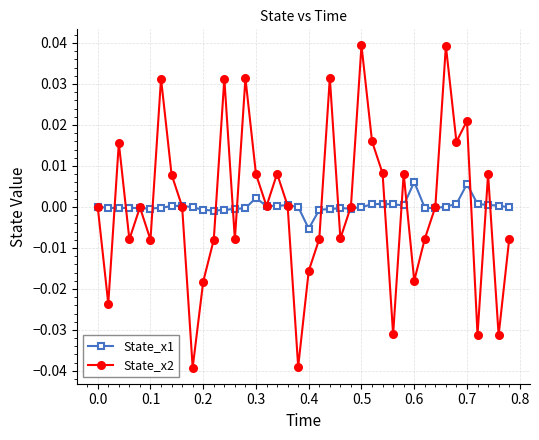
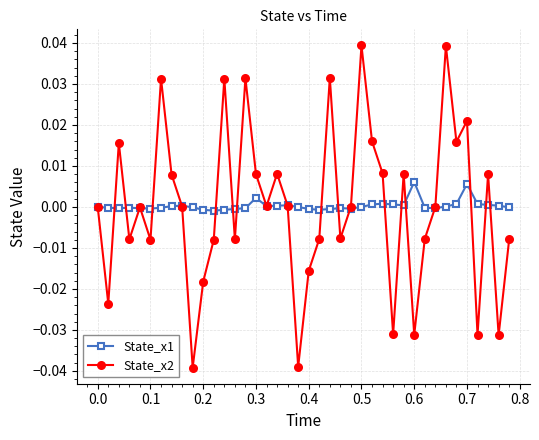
  {
    "State_x1": {
      "0.1": 0.000,
      "0.2": -0.001,
      "0.3": 0.002,
-     "0.4": -0.005,
+     "0.4": -0.001,
      "0.5": 0.000,
      "0.6": 0.006,
      "0.7": 0.006
    },
    "State_x2": {
      "0.1": -0.008,
      "0.2": -0.018,
      "0.3": 0.008,
      "0.4": -0.016,
      "0.5": 0.039,
-     "0.6": -0.018,
+     "0.6": -0.031,
      "0.7": 0.021
    }
  }
